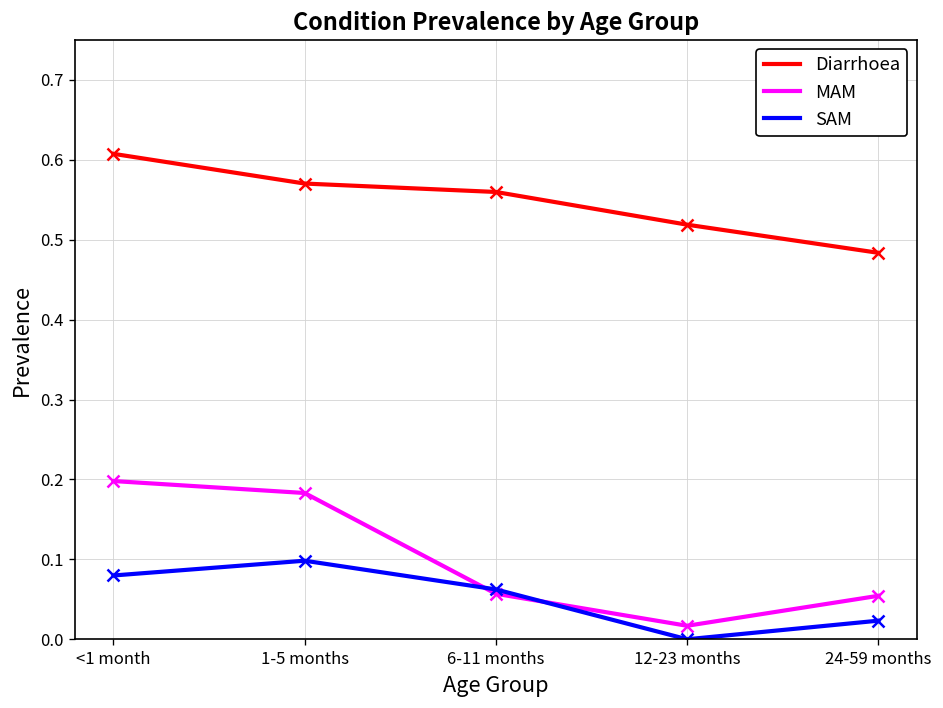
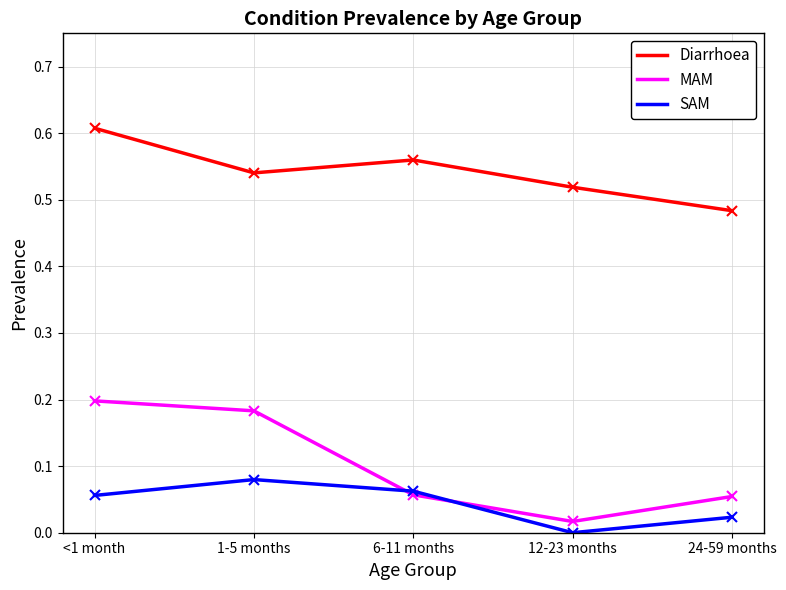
  {
    "Diarrhoea": {
      "<1 month": 0.61,
-     "1-5 months": 0.57,
+     "1-5 months": 0.54,
      "6-11 months": 0.56,
      "12-23 months": 0.52,
      "24-59 months": 0.48
    },
    "MAM": {
      "<1 month": 0.20,
      "1-5 months": 0.18,
      "6-11 months": 0.06,
      "12-23 months": 0.02,
      "24-59 months": 0.05
    },
    "SAM": {
-     "<1 month": 0.08,
-     "1-5 months": 0.10,
+     "<1 month": 0.06,
+     "1-5 months": 0.08,
      "6-11 months": 0.06,
      "12-23 months": 0.00,
      "24-59 months": 0.02
    }
  }
